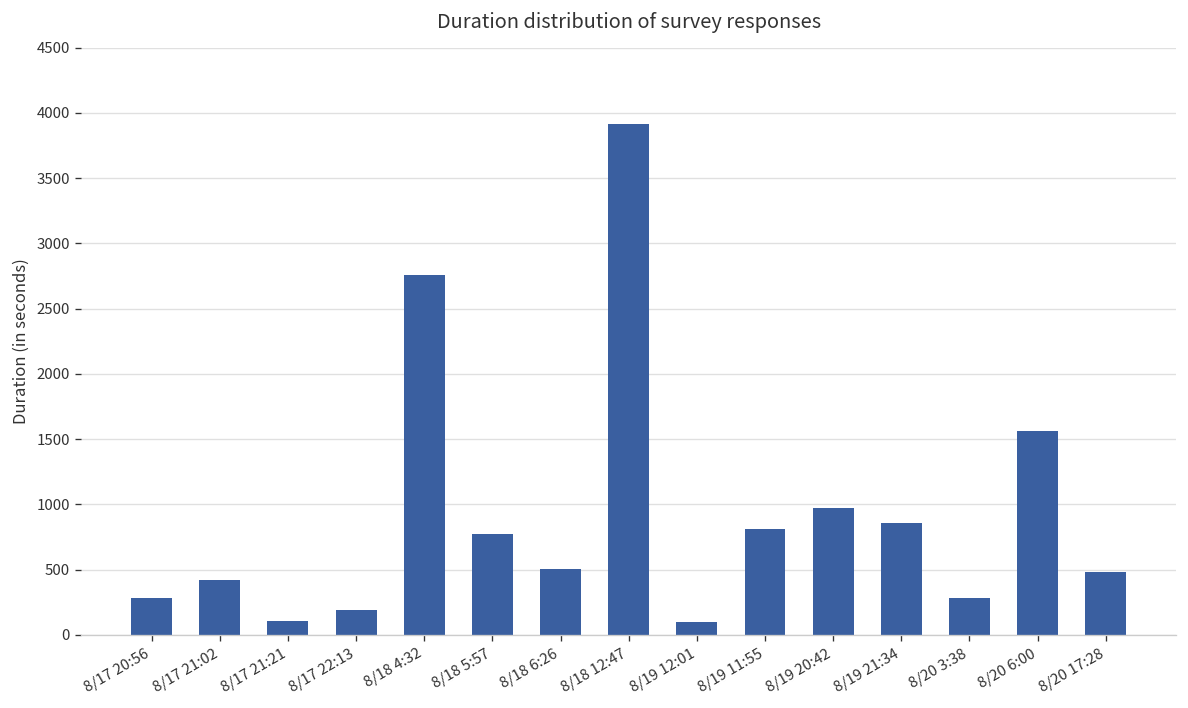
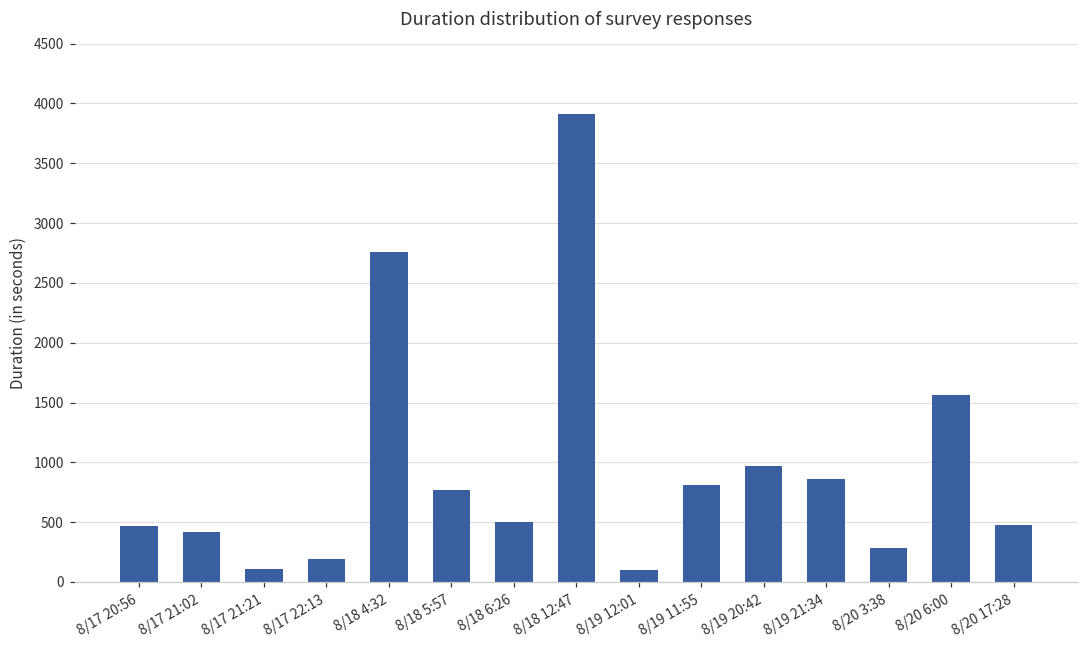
  {
-   "8/17 20:56": 280,
+   "8/17 20:56": 470,
    "8/17 21:02": 420,
    "8/17 21:21": 110,
    "8/17 22:13": 190,
    "8/18 4:32": 2760,
    "8/18 5:57": 770,
    "8/18 6:26": 510,
    "8/18 12:47": 3920,
    "8/19 12:01": 100,
    "8/19 11:55": 810,
    "8/19 20:42": 970,
    "8/19 21:34": 860,
    "8/20 3:38": 290,
    "8/20 6:00": 1560,
    "8/20 17:28": 480
  }
